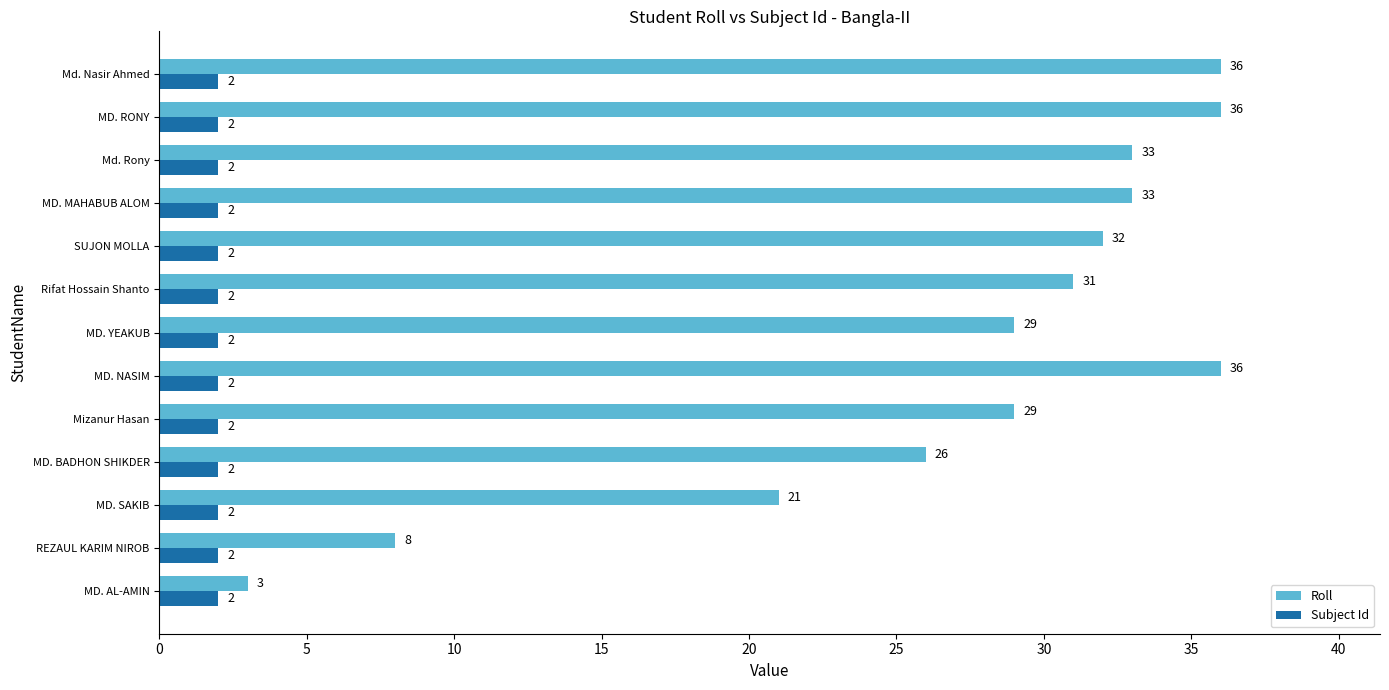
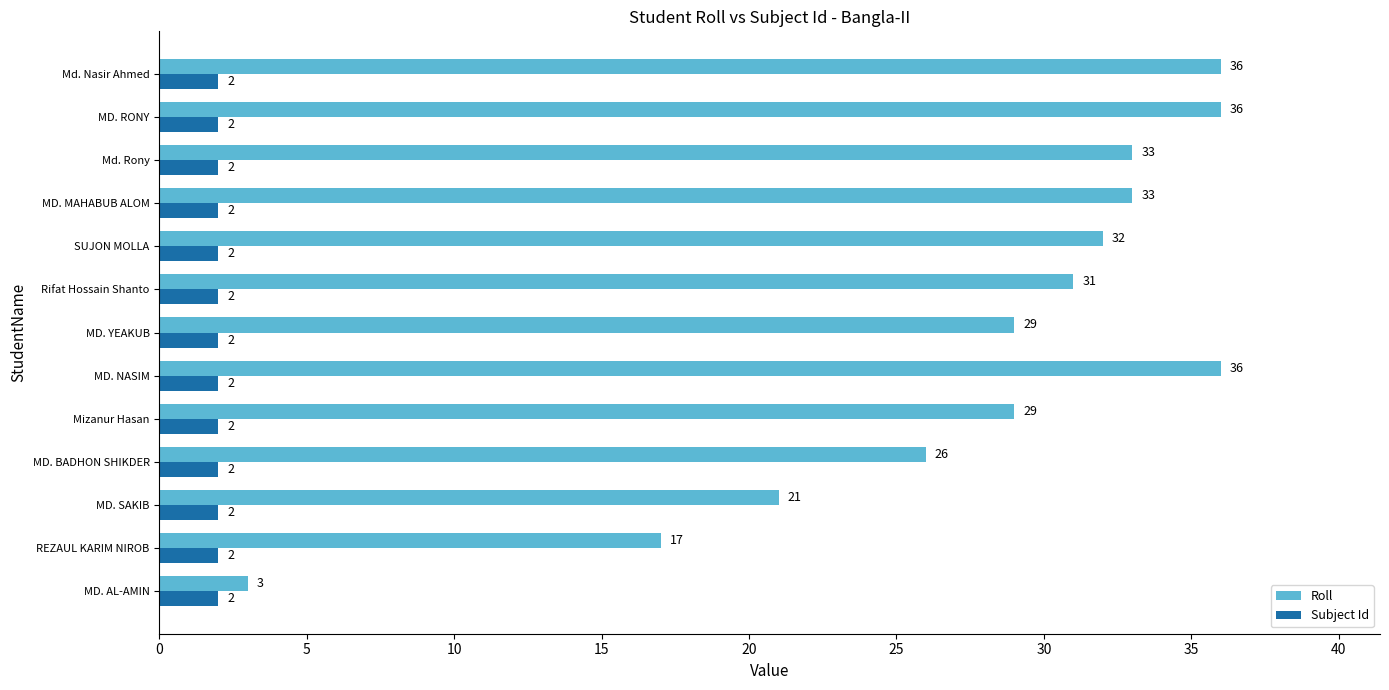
  {
    "Roll": {
      "Md. Nasir Ahmed": 36,
      "MD. RONY": 36,
      "Md. Rony": 33,
      "MD. MAHABUB ALOM": 33,
      "SUJON MOLLA": 32,
      "Rifat Hossain Shanto": 31,
      "MD. YEAKUB": 29,
      "MD. NASIM": 36,
      "Mizanur Hasan": 29,
      "MD. BADHON SHIKDER": 26,
      "MD. SAKIB": 21,
-     "REZAUL KARIM NIROB": 8,
+     "REZAUL KARIM NIROB": 17,
      "MD. AL-AMIN": 3
    },
    "Subject Id": {
      "Md. Nasir Ahmed": 2,
      "MD. RONY": 2,
      "Md. Rony": 2,
      "MD. MAHABUB ALOM": 2,
      "SUJON MOLLA": 2,
      "Rifat Hossain Shanto": 2,
      "MD. YEAKUB": 2,
      "MD. NASIM": 2,
      "Mizanur Hasan": 2,
      "MD. BADHON SHIKDER": 2,
      "MD. SAKIB": 2,
      "REZAUL KARIM NIROB": 2,
      "MD. AL-AMIN": 2
    }
  }
